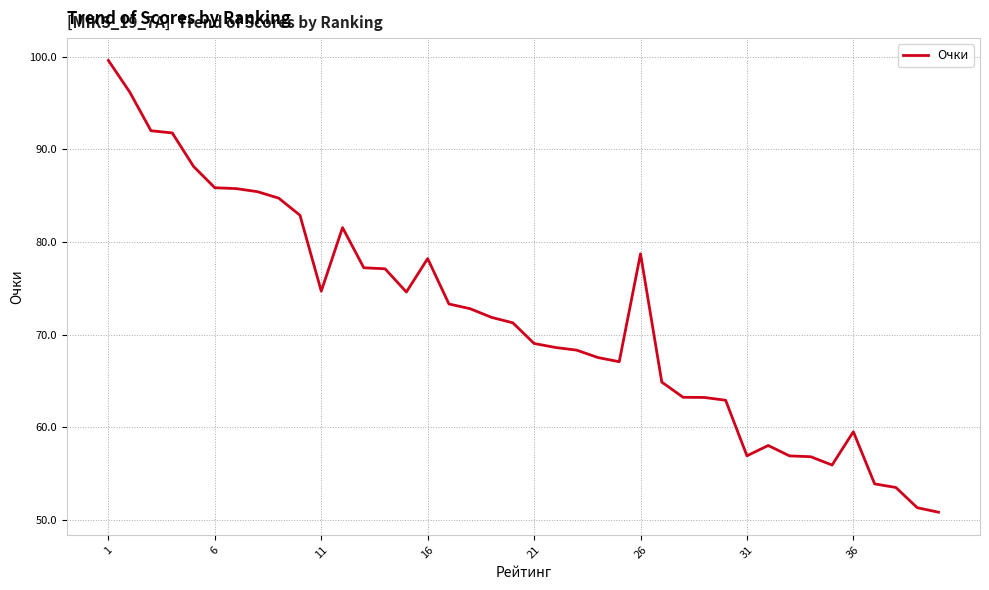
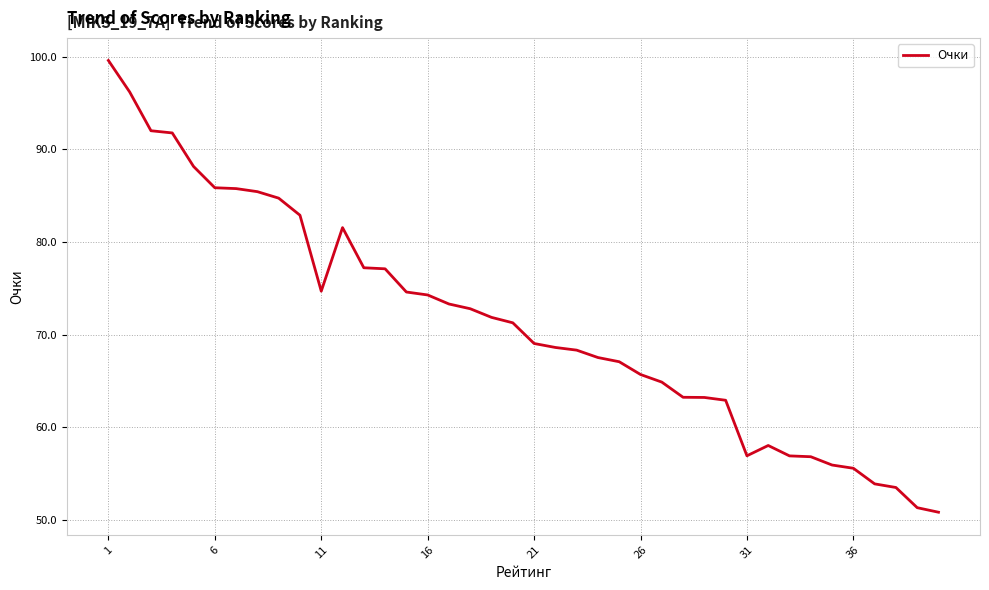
  {
    "1": 100,
    "6": 86,
    "11": 75,
-   "16": 78,
+   "16": 74,
    "21": 69,
-   "26": 79,
+   "26": 66,
    "31": 57,
-   "36": 60
+   "36": 56
  }
